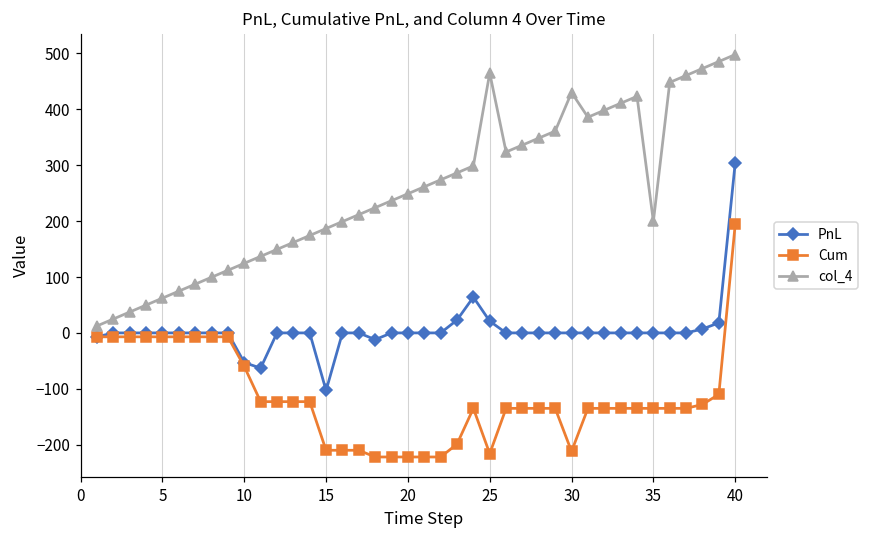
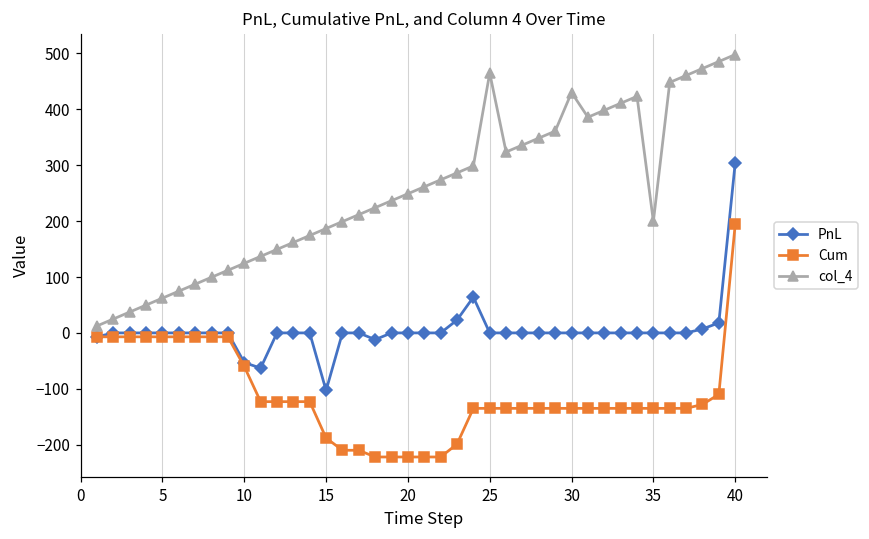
  {
    "PnL": {
      "5": 0,
      "10": -50,
      "15": -100,
      "20": 0,
-     "25": 20,
+     "25": 0,
      "30": 0,
      "35": 0,
      "40": 300
    },
    "Cum": {
      "5": -10,
      "10": -60,
-     "15": -210,
+     "15": -190,
      "20": -220,
-     "25": -220,
-     "30": -210,
+     "25": -140,
+     "30": -140,
      "35": -140,
      "40": 190
    },
    "col_4": {
      "5": 60,
      "10": 120,
      "15": 190,
      "20": 250,
      "25": 460,
      "30": 430,
      "35": 200,
      "40": 500
    }
  }
